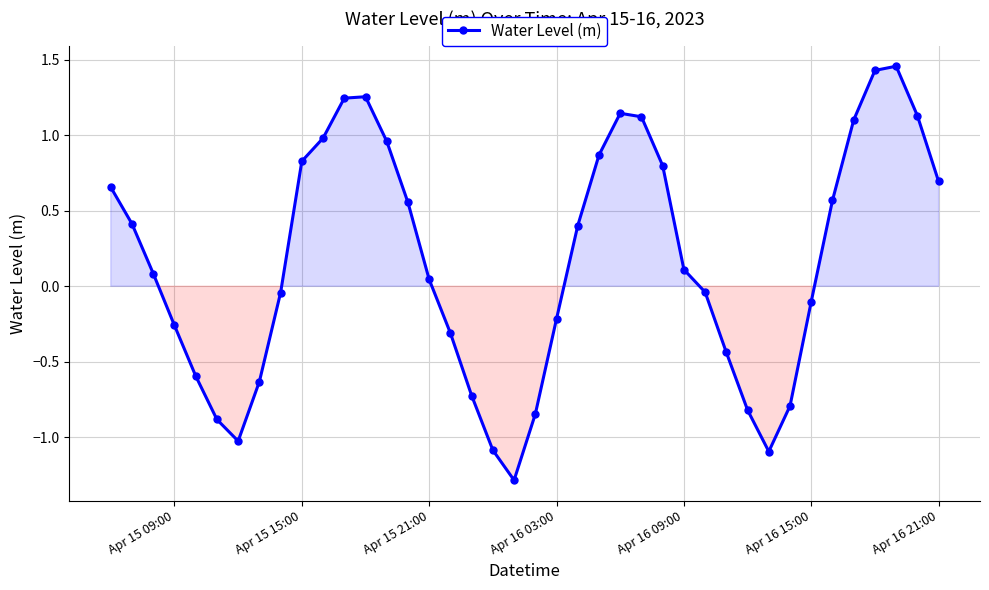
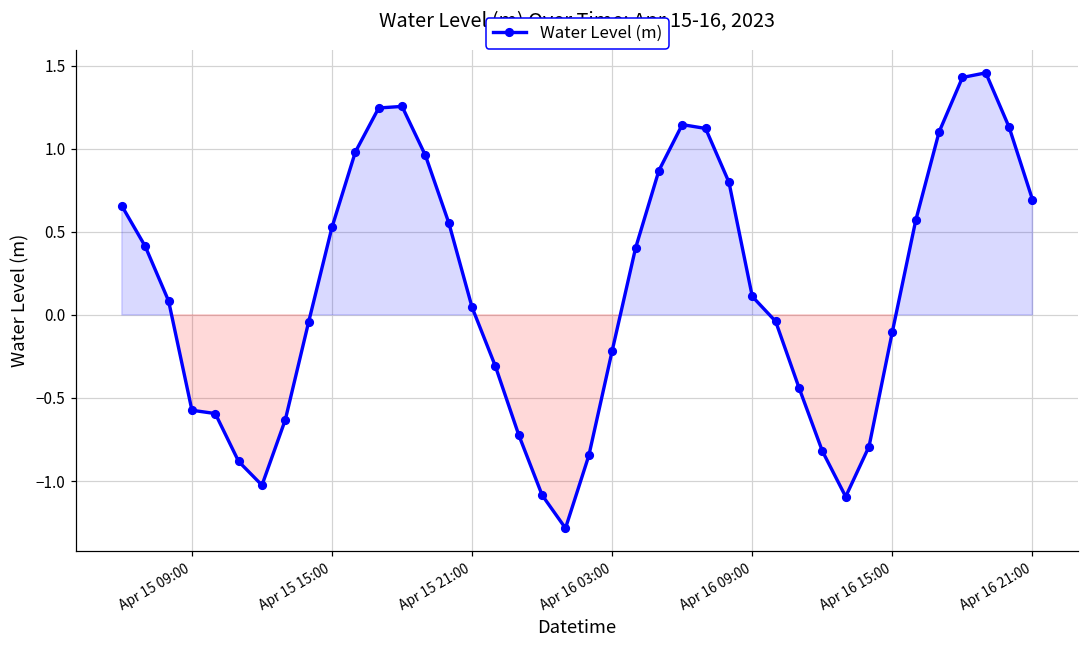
  {
-   "Apr 15 09:00": -0.26,
-   "Apr 15 15:00": 0.83,
+   "Apr 15 09:00": -0.57,
+   "Apr 15 15:00": 0.53,
    "Apr 15 21:00": 0.04,
    "Apr 16 03:00": -0.22,
    "Apr 16 09:00": 0.11,
    "Apr 16 15:00": -0.10,
    "Apr 16 21:00": 0.69
  }
